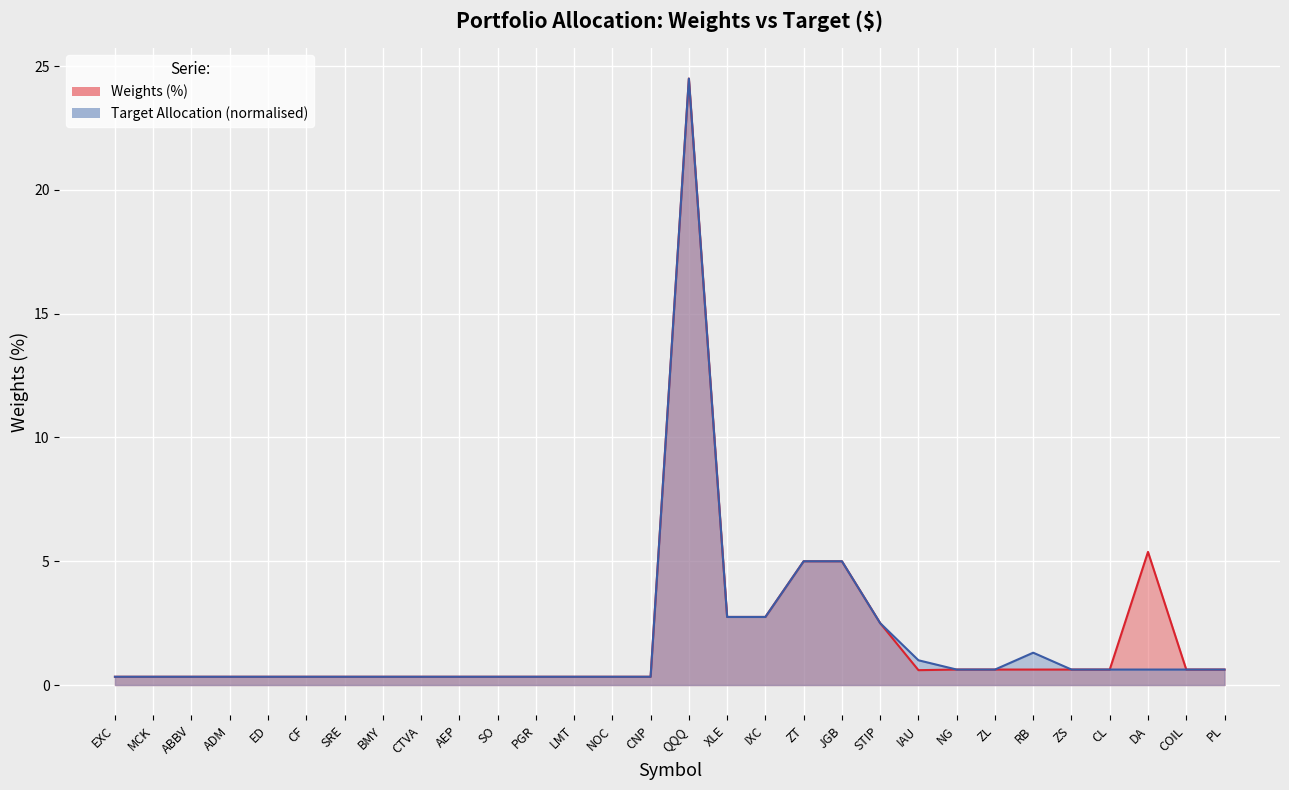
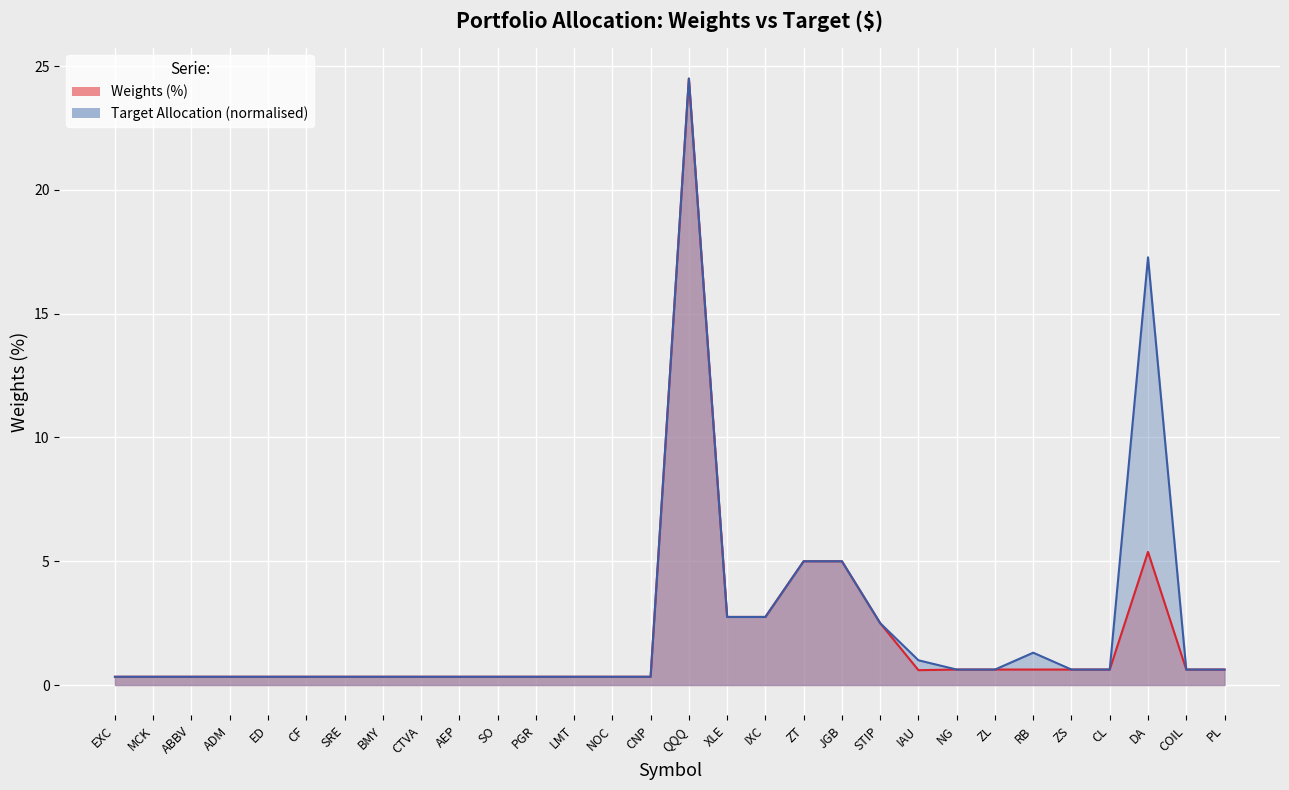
  {
    "Weights (%)": {
      "IAU": 0.6,
      "RB": 0.6,
      "DA": 5.4
    },
    "Target Allocation (normalised)": {
      "IAU": 1.0,
      "RB": 1.3,
-     "DA": 0.6
+     "DA": 17.3
    }
  }
